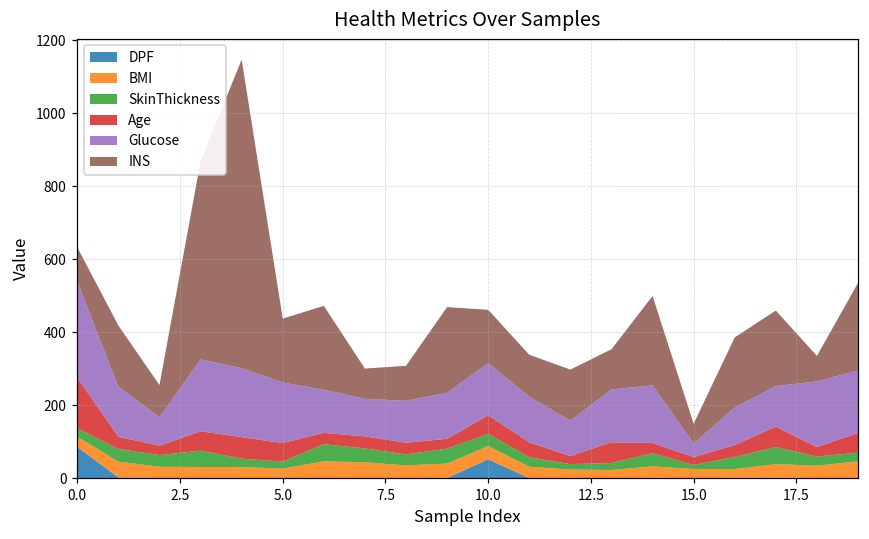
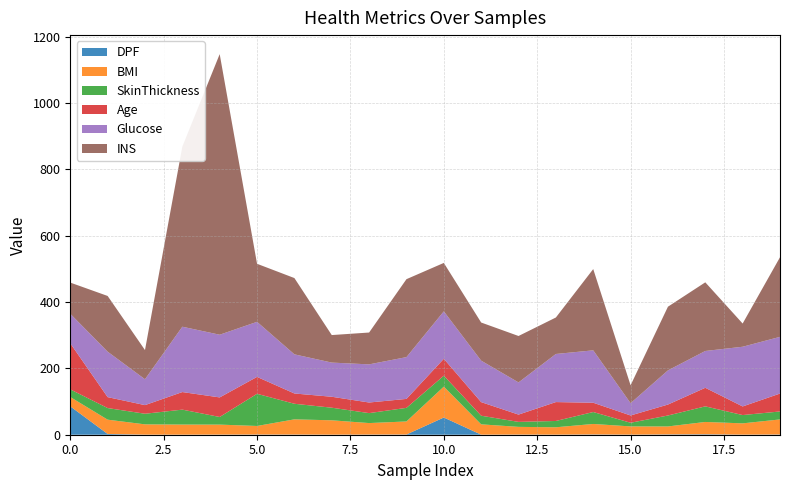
  {
    "DPF": {
      "0.0": 90,
      "10.0": 50
    },
    "BMI": {
      "0.0": 30,
      "5.0": 30,
-     "10.0": 40,
+     "10.0": 90,
      "15.0": 20
    },
    "SkinThickness": {
      "0.0": 20,
-     "5.0": 20,
+     "5.0": 100,
      "10.0": 30,
      "15.0": 10
    },
    "Age": {
      "0.0": 140,
      "5.0": 50,
      "10.0": 50,
      "15.0": 20
    },
    "Glucose": {
-     "0.0": 260,
+     "0.0": 90,
      "5.0": 170,
      "10.0": 140,
      "15.0": 40
    },
    "INS": {
      "0.0": 90,
      "5.0": 180,
      "10.0": 150,
      "15.0": 50
    }
  }
